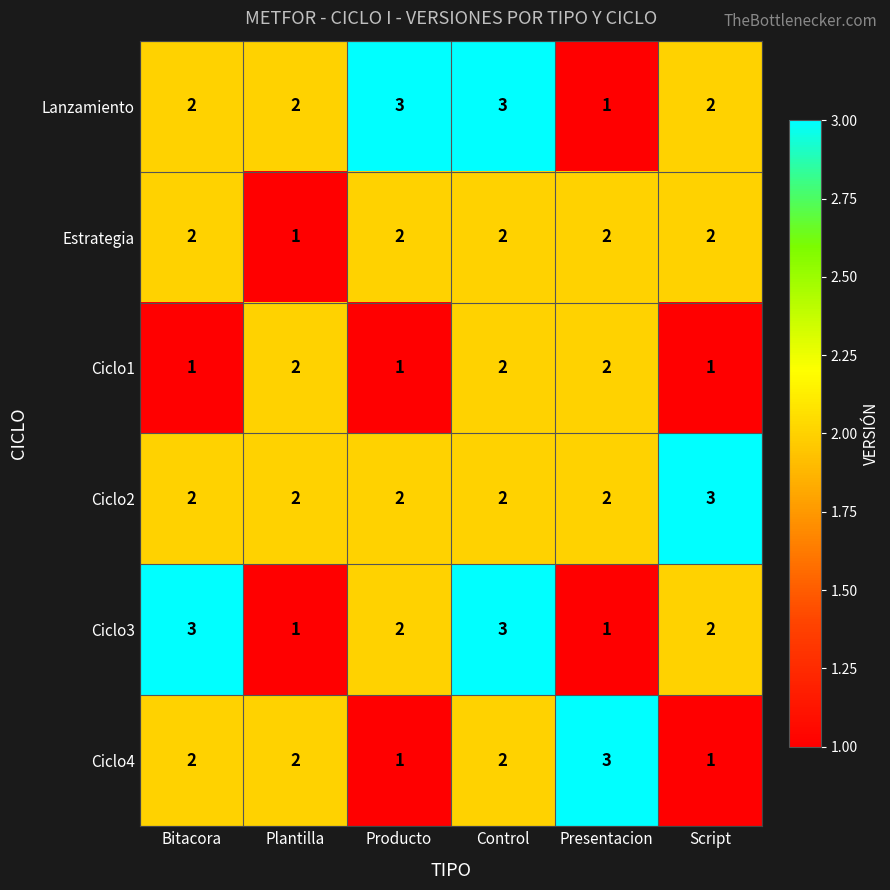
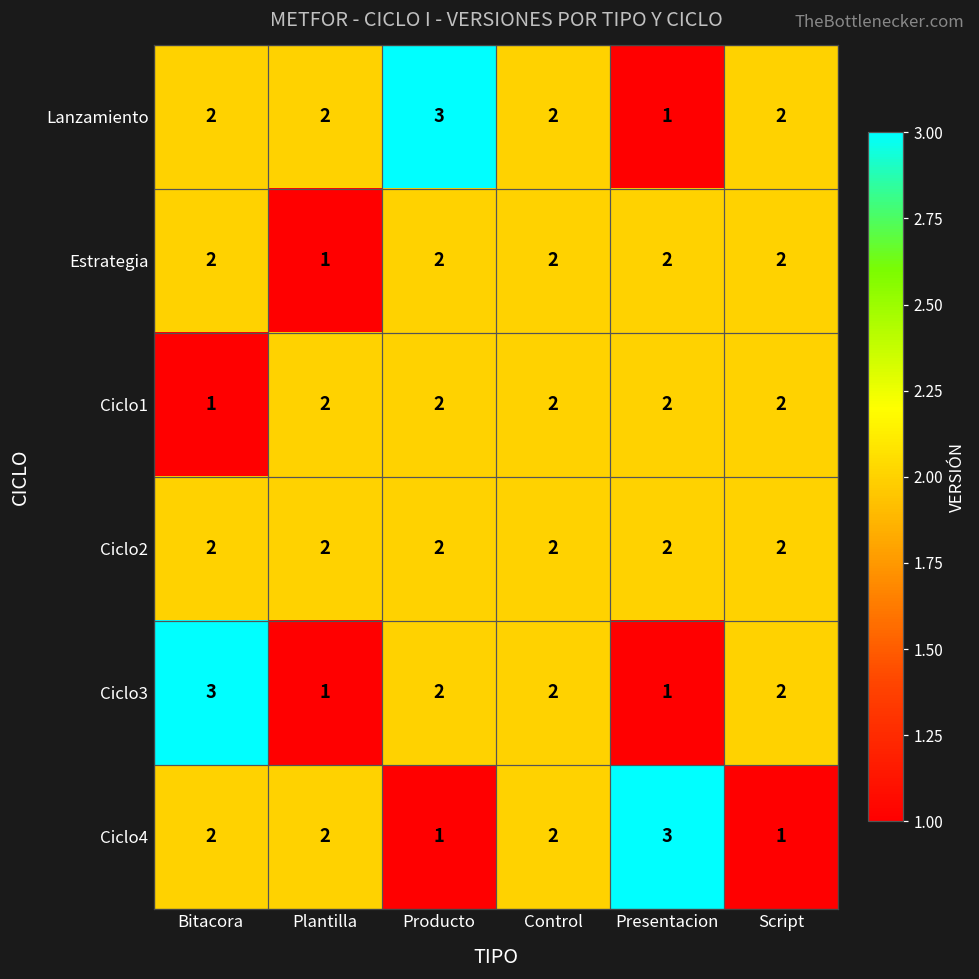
  {
    "Lanzamiento": {
      "Bitacora": 2,
      "Plantilla": 2,
      "Producto": 3,
-     "Control": 3,
+     "Control": 2,
      "Presentacion": 1,
      "Script": 2
    },
    "Estrategia": {
      "Bitacora": 2,
      "Plantilla": 1,
      "Producto": 2,
      "Control": 2,
      "Presentacion": 2,
      "Script": 2
    },
    "Ciclo1": {
      "Bitacora": 1,
      "Plantilla": 2,
-     "Producto": 1,
+     "Producto": 2,
      "Control": 2,
      "Presentacion": 2,
-     "Script": 1
+     "Script": 2
    },
    "Ciclo2": {
      "Bitacora": 2,
      "Plantilla": 2,
      "Producto": 2,
      "Control": 2,
      "Presentacion": 2,
-     "Script": 3
+     "Script": 2
    },
    "Ciclo3": {
      "Bitacora": 3,
      "Plantilla": 1,
      "Producto": 2,
-     "Control": 3,
+     "Control": 2,
      "Presentacion": 1,
      "Script": 2
    },
    "Ciclo4": {
      "Bitacora": 2,
      "Plantilla": 2,
      "Producto": 1,
      "Control": 2,
      "Presentacion": 3,
      "Script": 1
    }
  }
